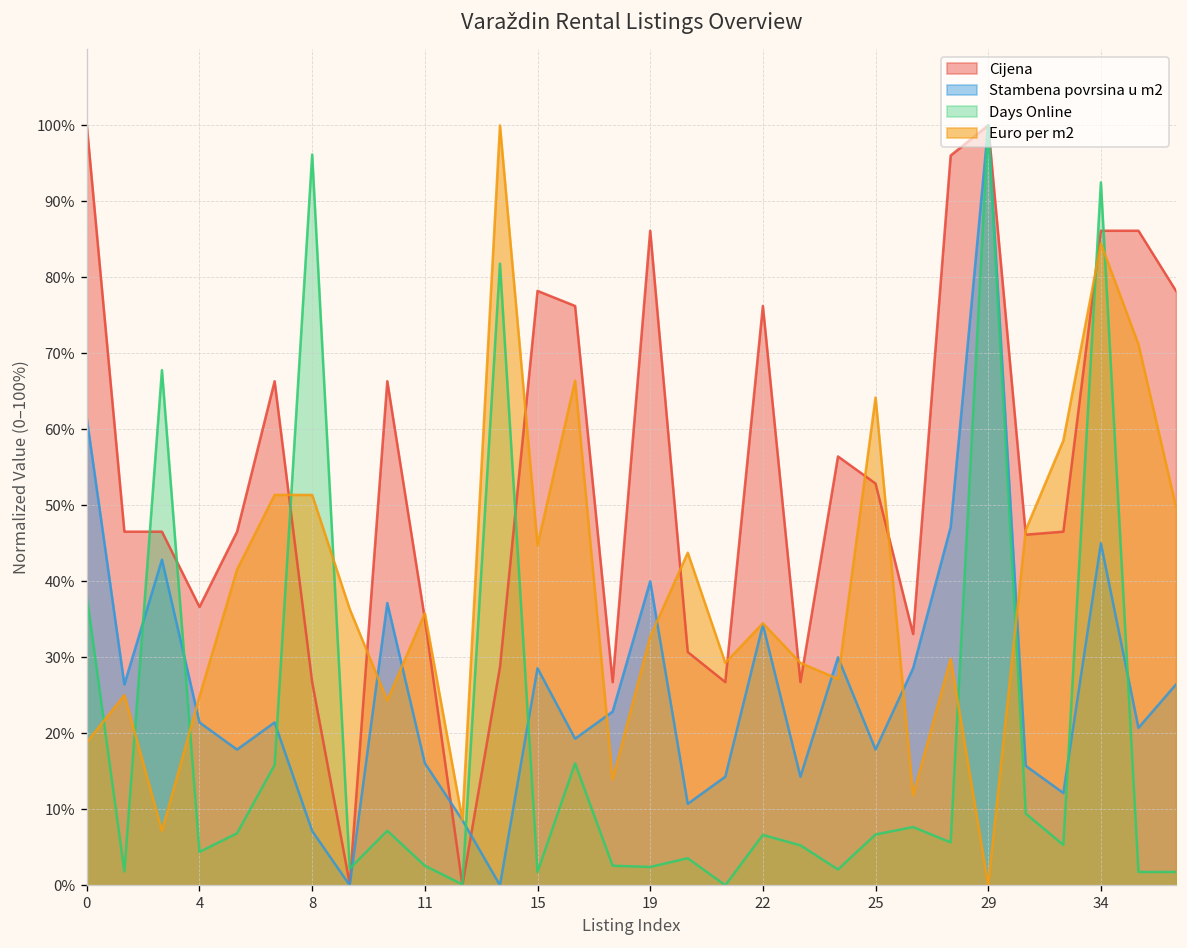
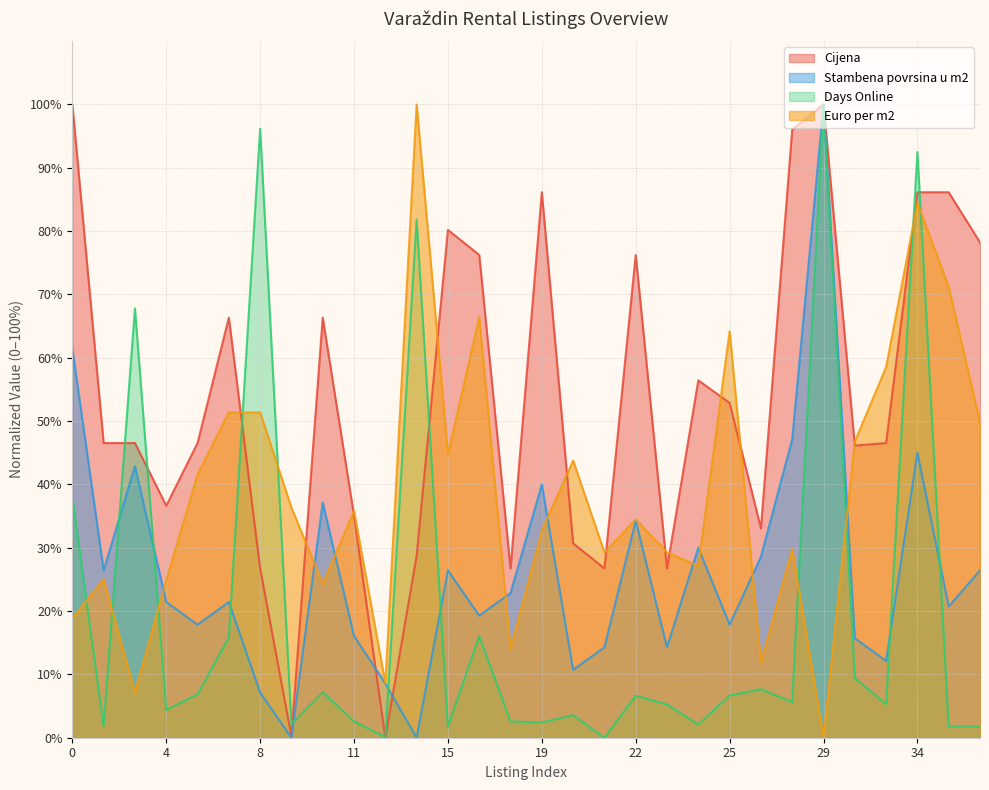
  {
    "Cijena": {
      "0": "100%",
      "4": "37%",
      "8": "27%",
      "11": "35%",
-     "15": "78%",
+     "15": "80%",
      "19": "86%",
      "22": "76%",
      "25": "53%",
      "34": "86%"
    },
    "Stambena povrsina u m2": {
      "0": "61%",
      "4": "21%",
      "8": "7%",
      "11": "16%",
-     "15": "29%",
+     "15": "26%",
      "19": "40%",
      "25": "18%",
      "34": "45%"
    },
    "Days Online": {
      "0": "38%",
      "4": "4%",
      "8": "96%",
      "11": "3%",
      "15": "2%",
      "19": "2%",
      "22": "7%",
      "25": "7%",
      "34": "92%"
    },
    "Euro per m2": {
      "0": "19%",
      "4": "25%",
      "8": "51%",
      "11": "36%",
      "15": "45%",
      "19": "33%",
      "25": "64%",
      "29": "0%",
      "34": "84%"
    }
  }
